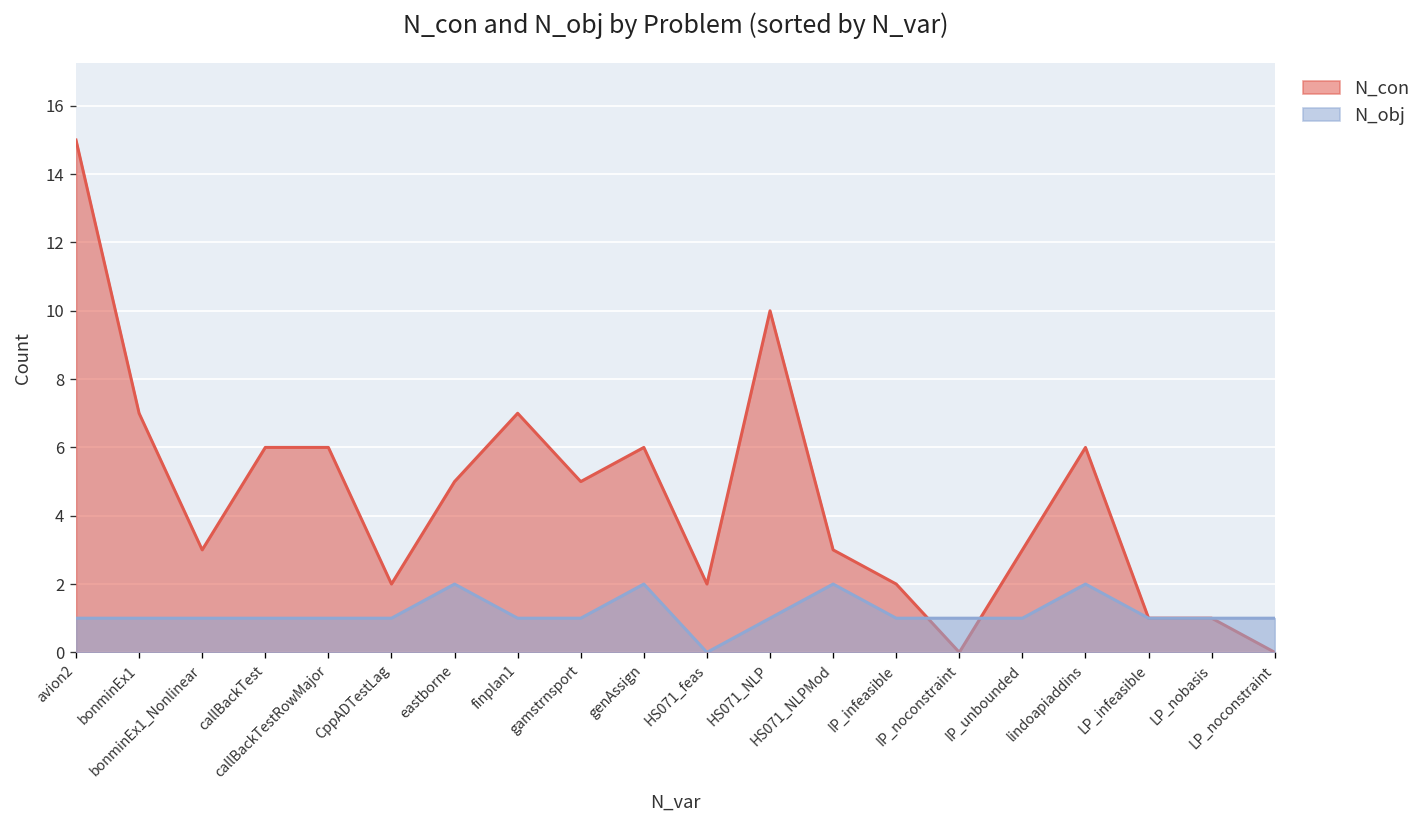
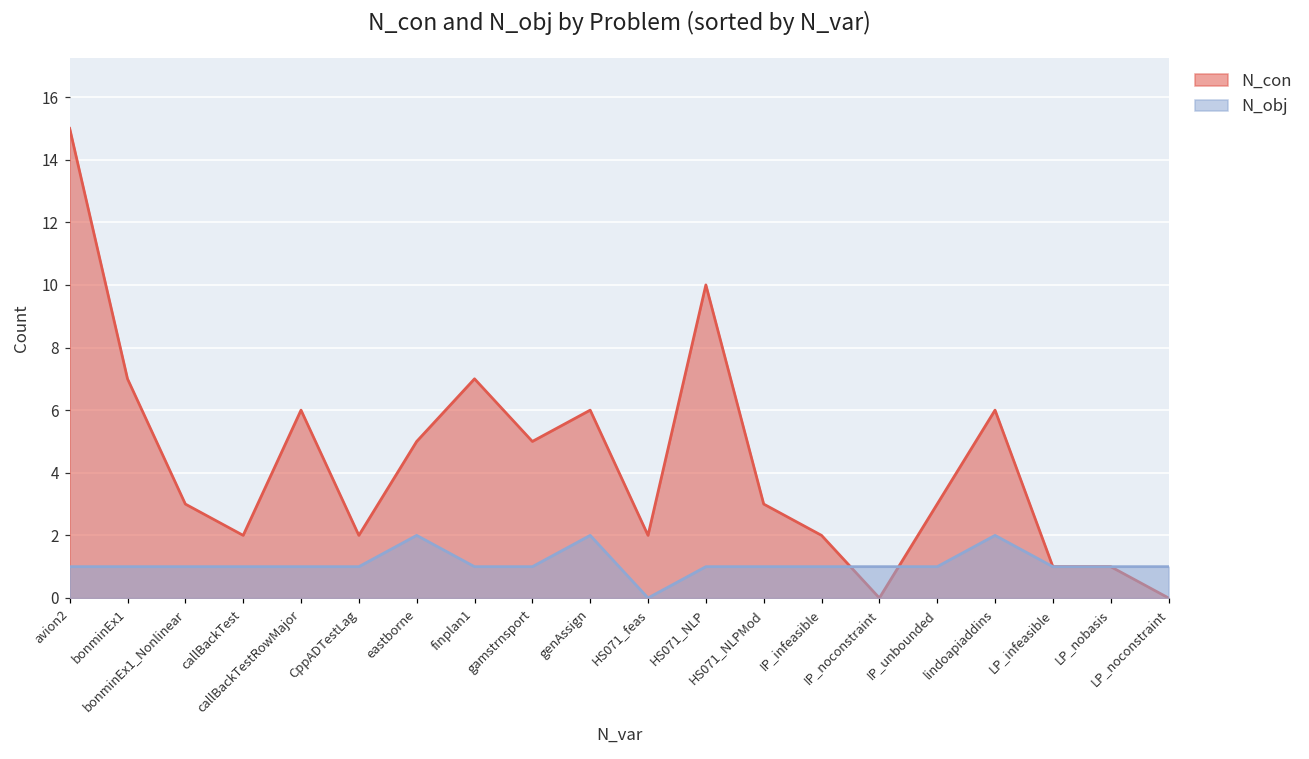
  {
    "N_con": {
      "avion2": 15,
      "bonminEx1": 7,
      "bonminEx1_Nonlinear": 3,
-     "callBackTest": 6,
+     "callBackTest": 2,
      "callBackTestRowMajor": 6,
      "CppADTestLag": 2,
      "eastborne": 5,
      "finplan1": 7,
      "gamstrnsport": 5,
      "genAssign": 6,
      "HS071_feas": 2,
      "HS071_NLP": 10,
      "HS071_NLPMod": 3,
      "IP_infeasible": 2,
      "IP_noconstraint": 0,
      "IP_unbounded": 3,
      "lindoapiaddins": 6,
      "LP_noconstraint": 0
    },
    "N_obj": {
      "avion2": 1,
      "bonminEx1": 1,
      "bonminEx1_Nonlinear": 1,
      "callBackTest": 1,
      "callBackTestRowMajor": 1,
      "CppADTestLag": 1,
      "eastborne": 2,
      "finplan1": 1,
      "gamstrnsport": 1,
      "genAssign": 2,
      "HS071_feas": 0,
      "HS071_NLP": 1,
-     "HS071_NLPMod": 2,
+     "HS071_NLPMod": 1,
      "IP_infeasible": 1,
      "IP_noconstraint": 1,
      "IP_unbounded": 1,
      "lindoapiaddins": 2,
      "LP_noconstraint": 1
    }
  }
